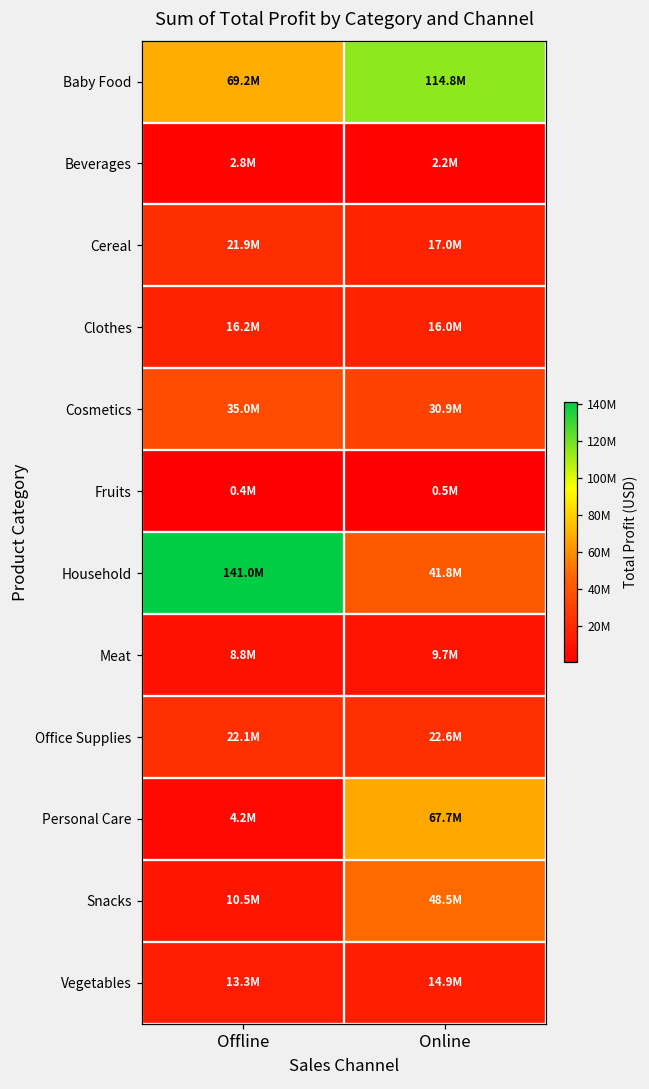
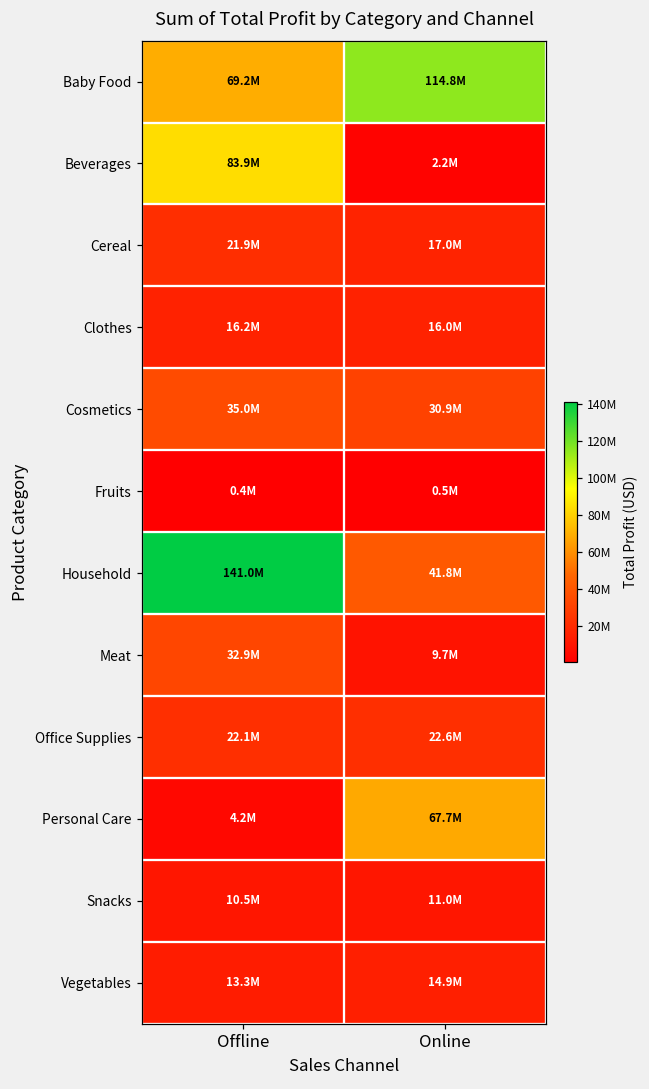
  {
    "Baby Food": {
      "Offline": "69.2M",
      "Online": "114.8M"
    },
    "Beverages": {
-     "Offline": "2.8M",
+     "Offline": "83.9M",
      "Online": "2.2M"
    },
    "Cereal": {
      "Offline": "21.9M",
      "Online": "17.0M"
    },
    "Clothes": {
      "Offline": "16.2M",
      "Online": "16.0M"
    },
    "Cosmetics": {
      "Offline": "35.0M",
      "Online": "30.9M"
    },
    "Fruits": {
      "Offline": "0.4M",
      "Online": "0.5M"
    },
    "Household": {
      "Offline": "141.0M",
      "Online": "41.8M"
    },
    "Meat": {
-     "Offline": "8.8M",
+     "Offline": "32.9M",
      "Online": "9.7M"
    },
    "Office Supplies": {
      "Offline": "22.1M",
      "Online": "22.6M"
    },
    "Personal Care": {
      "Offline": "4.2M",
      "Online": "67.7M"
    },
    "Snacks": {
      "Offline": "10.5M",
-     "Online": "48.5M"
+     "Online": "11.0M"
    },
    "Vegetables": {
      "Offline": "13.3M",
      "Online": "14.9M"
    }
  }
